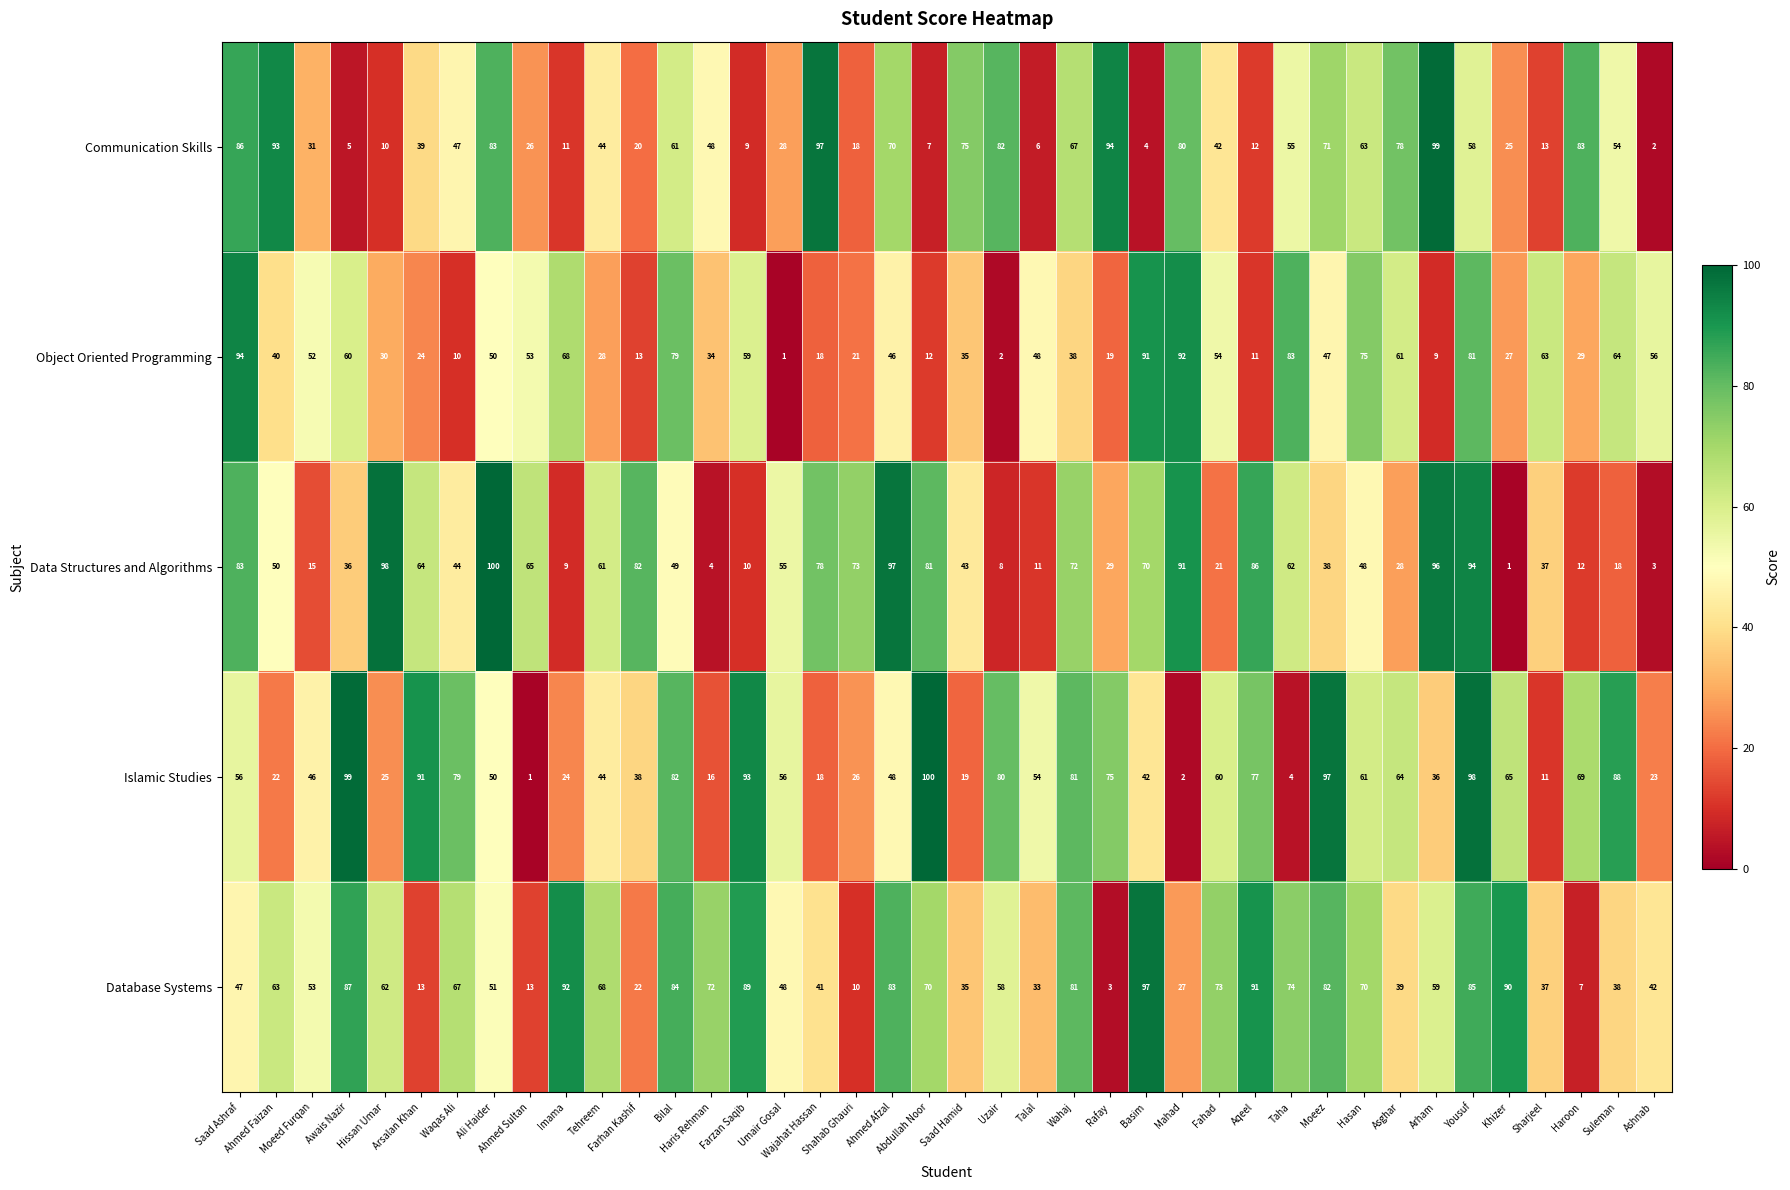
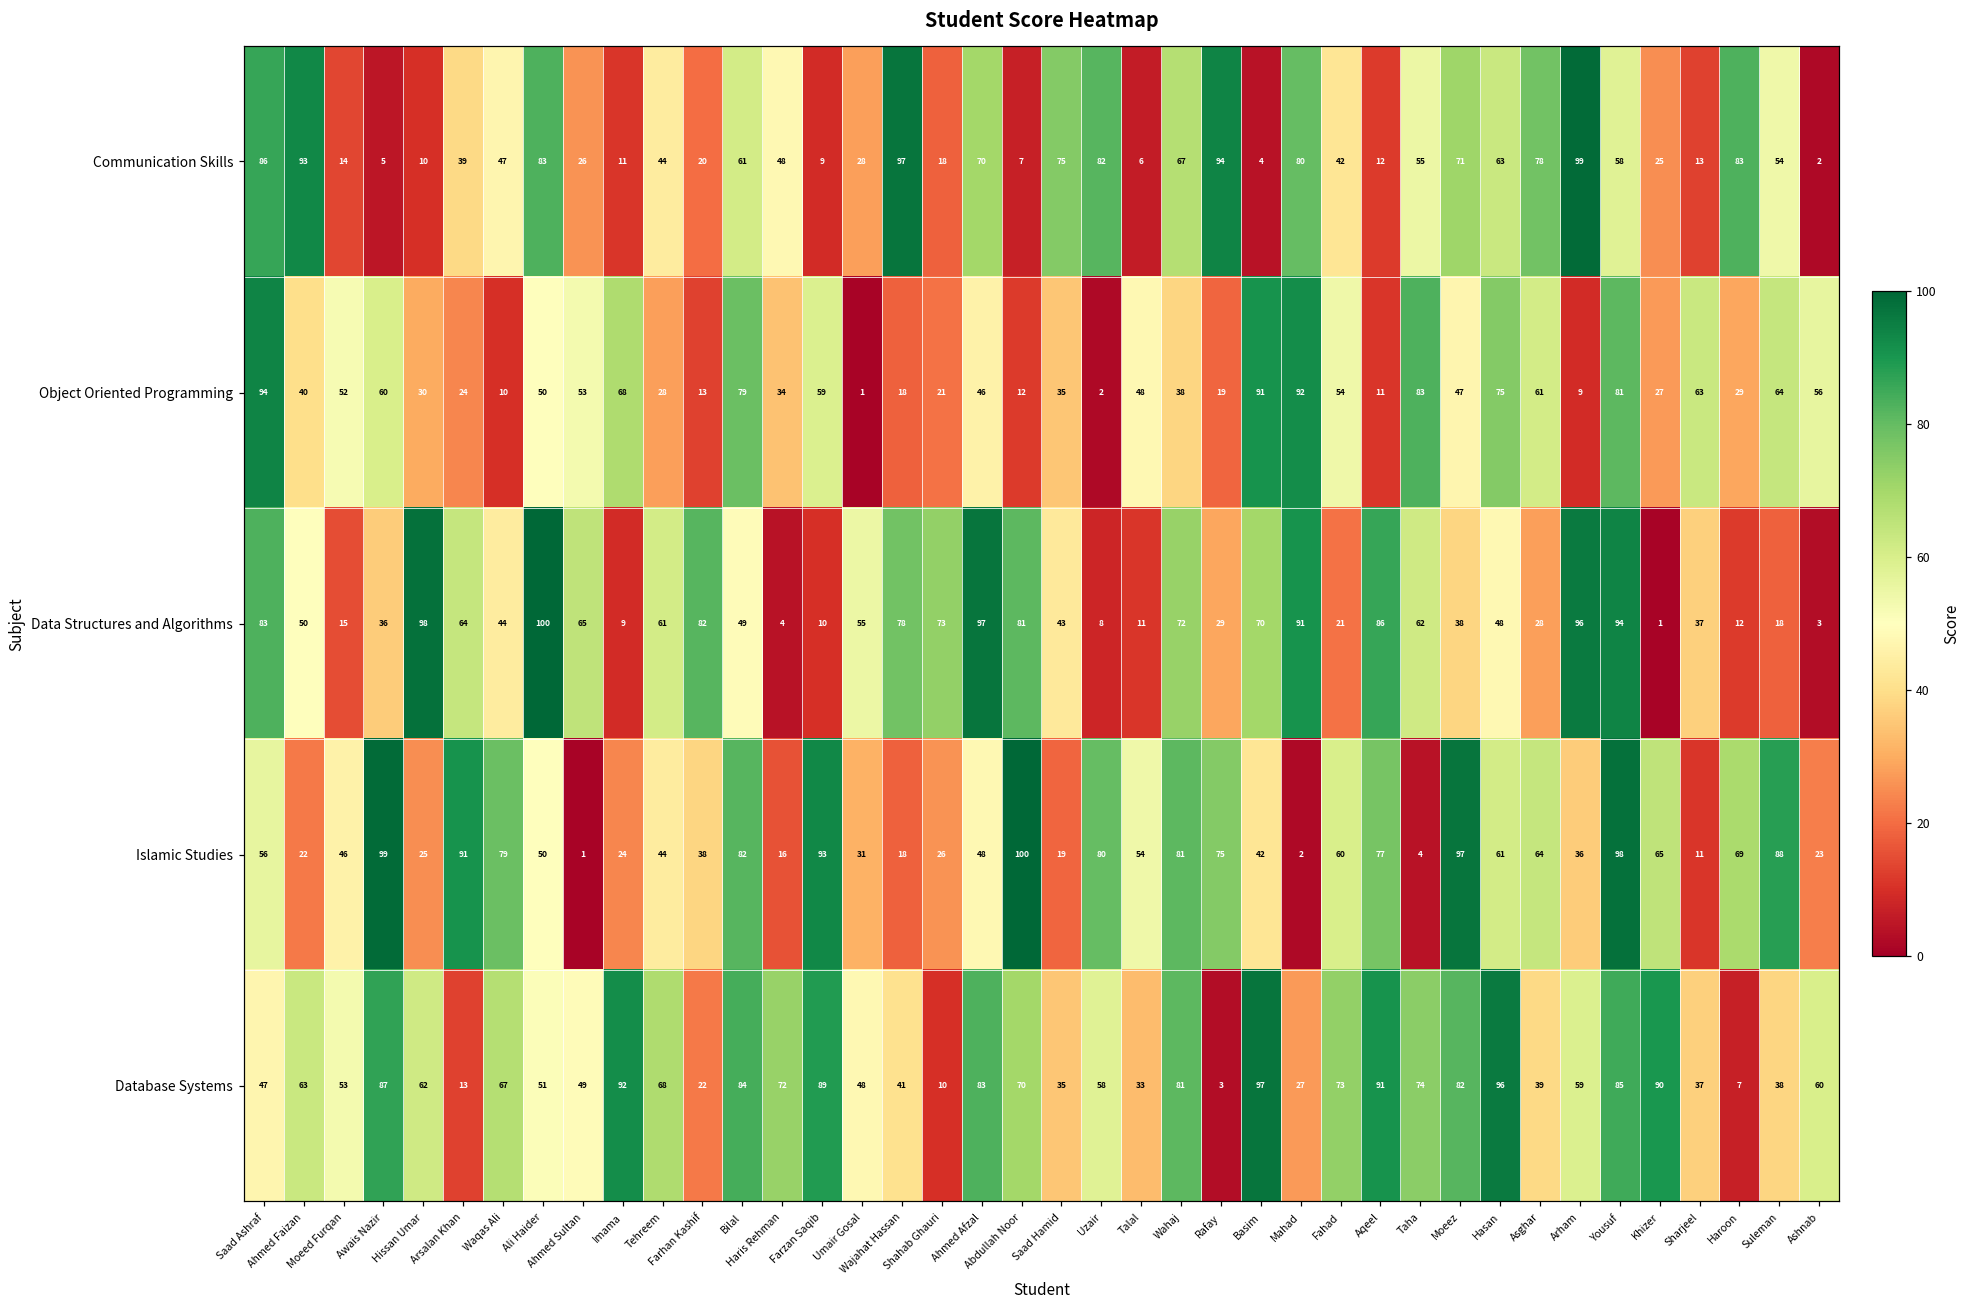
  {
    "Communication Skills": {
      "Saad Ashraf": 86,
      "Ahmed Faizan": 93,
-     "Moeed Furqan": 31,
+     "Moeed Furqan": 14,
      "Awais Nazir": 5,
      "Hissan Umar": 10,
      "Arsalan Khan": 39,
      "Waqas Ali": 47,
      "Ali Haider": 83,
      "Ahmed Sultan": 26,
      "Imama": 11,
      "Tehreem": 44,
      "Farhan Kashif": 20,
      "Bilal": 61,
      "Haris Rehman": 48,
      "Farzan Saqib": 9,
      "Umair Gosal": 28,
      "Wajahat Hassan": 97,
      "Shahab Ghauri": 18,
      "Ahmed Afzal": 70,
      "Abdullah Noor": 7,
      "Saad Hamid": 75,
      "Uzair": 82,
      "Talal": 6,
      "Wahaj": 67,
      "Rafay": 94,
      "Basim": 4,
      "Mahad": 80,
      "Fahad": 42,
      "Aqeel": 12,
      "Taha": 55,
      "Moeez": 71,
      "Hasan": 63,
      "Asghar": 78,
      "Arham": 99,
      "Yousuf": 58,
      "Khizer": 25,
      "Sharjeel": 13,
      "Haroon": 83,
      "Suleman": 54,
      "Ashnab": 2
    },
    "Object Oriented Programming": {
      "Saad Ashraf": 94,
      "Ahmed Faizan": 40,
      "Moeed Furqan": 52,
      "Awais Nazir": 60,
      "Hissan Umar": 30,
      "Arsalan Khan": 24,
      "Waqas Ali": 10,
      "Ali Haider": 50,
      "Ahmed Sultan": 53,
      "Imama": 68,
      "Tehreem": 28,
      "Farhan Kashif": 13,
      "Bilal": 79,
      "Haris Rehman": 34,
      "Farzan Saqib": 59,
      "Umair Gosal": 1,
      "Wajahat Hassan": 18,
      "Shahab Ghauri": 21,
      "Ahmed Afzal": 46,
      "Abdullah Noor": 12,
      "Saad Hamid": 35,
      "Uzair": 2,
      "Talal": 48,
      "Wahaj": 38,
      "Rafay": 19,
      "Basim": 91,
      "Mahad": 92,
      "Fahad": 54,
      "Aqeel": 11,
      "Taha": 83,
      "Moeez": 47,
      "Hasan": 75,
      "Asghar": 61,
      "Arham": 9,
      "Yousuf": 81,
      "Khizer": 27,
      "Sharjeel": 63,
      "Haroon": 29,
      "Suleman": 64,
      "Ashnab": 56
    },
    "Data Structures and Algorithms": {
      "Saad Ashraf": 83,
      "Ahmed Faizan": 50,
      "Moeed Furqan": 15,
      "Awais Nazir": 36,
      "Hissan Umar": 98,
      "Arsalan Khan": 64,
      "Waqas Ali": 44,
      "Ali Haider": 100,
      "Ahmed Sultan": 65,
      "Imama": 9,
      "Tehreem": 61,
      "Farhan Kashif": 82,
      "Bilal": 49,
      "Haris Rehman": 4,
      "Farzan Saqib": 10,
      "Umair Gosal": 55,
      "Wajahat Hassan": 78,
      "Shahab Ghauri": 73,
      "Ahmed Afzal": 97,
      "Abdullah Noor": 81,
      "Saad Hamid": 43,
      "Uzair": 8,
      "Talal": 11,
      "Wahaj": 72,
      "Rafay": 29,
      "Basim": 70,
      "Mahad": 91,
      "Fahad": 21,
      "Aqeel": 86,
      "Taha": 62,
      "Moeez": 38,
      "Hasan": 48,
      "Asghar": 28,
      "Arham": 96,
      "Yousuf": 94,
      "Khizer": 1,
      "Sharjeel": 37,
      "Haroon": 12,
      "Suleman": 18,
      "Ashnab": 3
    },
    "Islamic Studies": {
      "Saad Ashraf": 56,
      "Ahmed Faizan": 22,
      "Moeed Furqan": 46,
      "Awais Nazir": 99,
      "Hissan Umar": 25,
      "Arsalan Khan": 91,
      "Waqas Ali": 79,
      "Ali Haider": 50,
      "Ahmed Sultan": 1,
      "Imama": 24,
      "Tehreem": 44,
      "Farhan Kashif": 38,
      "Bilal": 82,
      "Haris Rehman": 16,
      "Farzan Saqib": 93,
-     "Umair Gosal": 56,
+     "Umair Gosal": 31,
      "Wajahat Hassan": 18,
      "Shahab Ghauri": 26,
      "Ahmed Afzal": 48,
      "Abdullah Noor": 100,
      "Saad Hamid": 19,
      "Uzair": 80,
      "Talal": 54,
      "Wahaj": 81,
      "Rafay": 75,
      "Basim": 42,
      "Mahad": 2,
      "Fahad": 60,
      "Aqeel": 77,
      "Taha": 4,
      "Moeez": 97,
      "Hasan": 61,
      "Asghar": 64,
      "Arham": 36,
      "Yousuf": 98,
      "Khizer": 65,
      "Sharjeel": 11,
      "Haroon": 69,
      "Suleman": 88,
      "Ashnab": 23
    },
    "Database Systems": {
      "Saad Ashraf": 47,
      "Ahmed Faizan": 63,
      "Moeed Furqan": 53,
      "Awais Nazir": 87,
      "Hissan Umar": 62,
      "Arsalan Khan": 13,
      "Waqas Ali": 67,
      "Ali Haider": 51,
-     "Ahmed Sultan": 13,
+     "Ahmed Sultan": 49,
      "Imama": 92,
      "Tehreem": 68,
      "Farhan Kashif": 22,
      "Bilal": 84,
      "Haris Rehman": 72,
      "Farzan Saqib": 89,
      "Umair Gosal": 48,
      "Wajahat Hassan": 41,
      "Shahab Ghauri": 10,
      "Ahmed Afzal": 83,
      "Abdullah Noor": 70,
      "Saad Hamid": 35,
      "Uzair": 58,
      "Talal": 33,
      "Wahaj": 81,
      "Rafay": 3,
      "Basim": 97,
      "Mahad": 27,
      "Fahad": 73,
      "Aqeel": 91,
      "Taha": 74,
      "Moeez": 82,
-     "Hasan": 70,
+     "Hasan": 96,
      "Asghar": 39,
      "Arham": 59,
      "Yousuf": 85,
      "Khizer": 90,
      "Sharjeel": 37,
      "Haroon": 7,
      "Suleman": 38,
-     "Ashnab": 42
+     "Ashnab": 60
    }
  }
